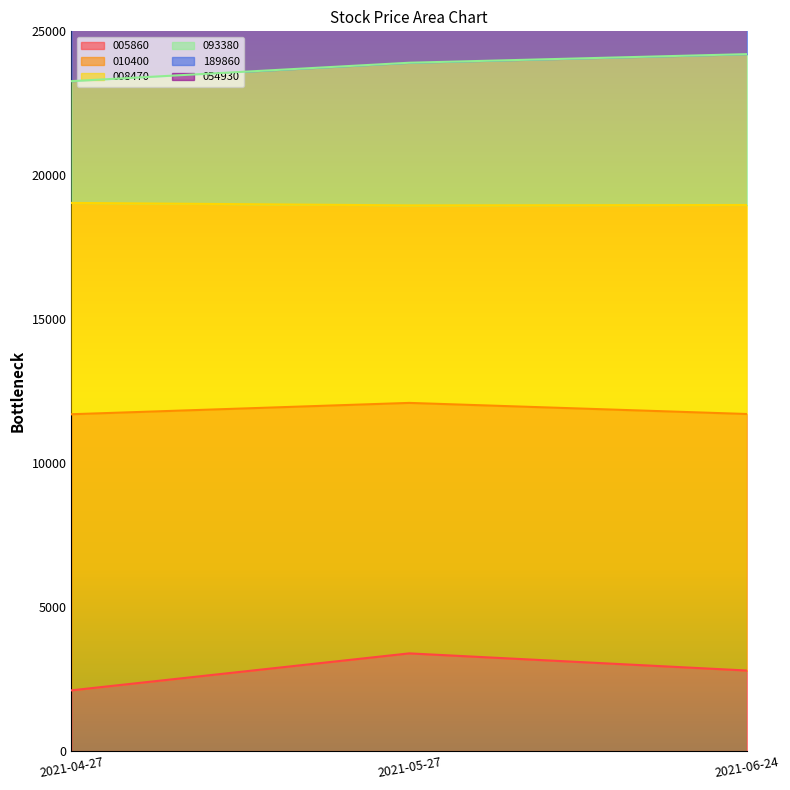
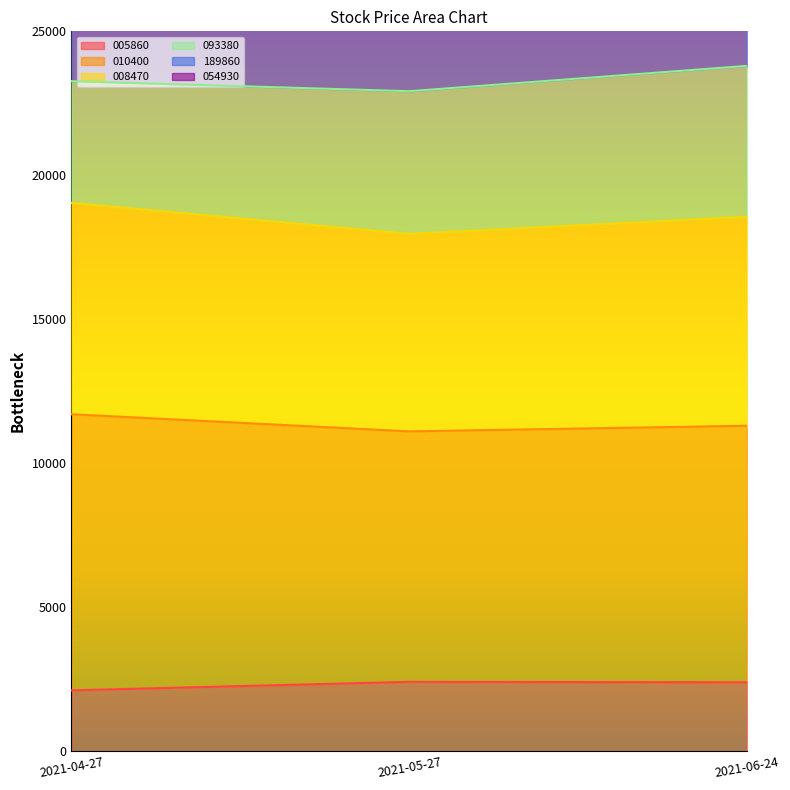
  {
    "005860": {
      "2021-04-27": 2100,
-     "2021-05-27": 3400,
-     "2021-06-24": 2800
+     "2021-05-27": 2400,
+     "2021-06-24": 2400
    },
    "010400": {
      "2021-04-27": 9600,
      "2021-05-27": 8700,
      "2021-06-24": 8900
    },
    "008470": {
      "2021-04-27": 7300,
      "2021-05-27": 6900,
      "2021-06-24": 7300
    },
    "093380": {
      "2021-04-27": 4200,
      "2021-05-27": 5000,
      "2021-06-24": 5200
    }
  }
